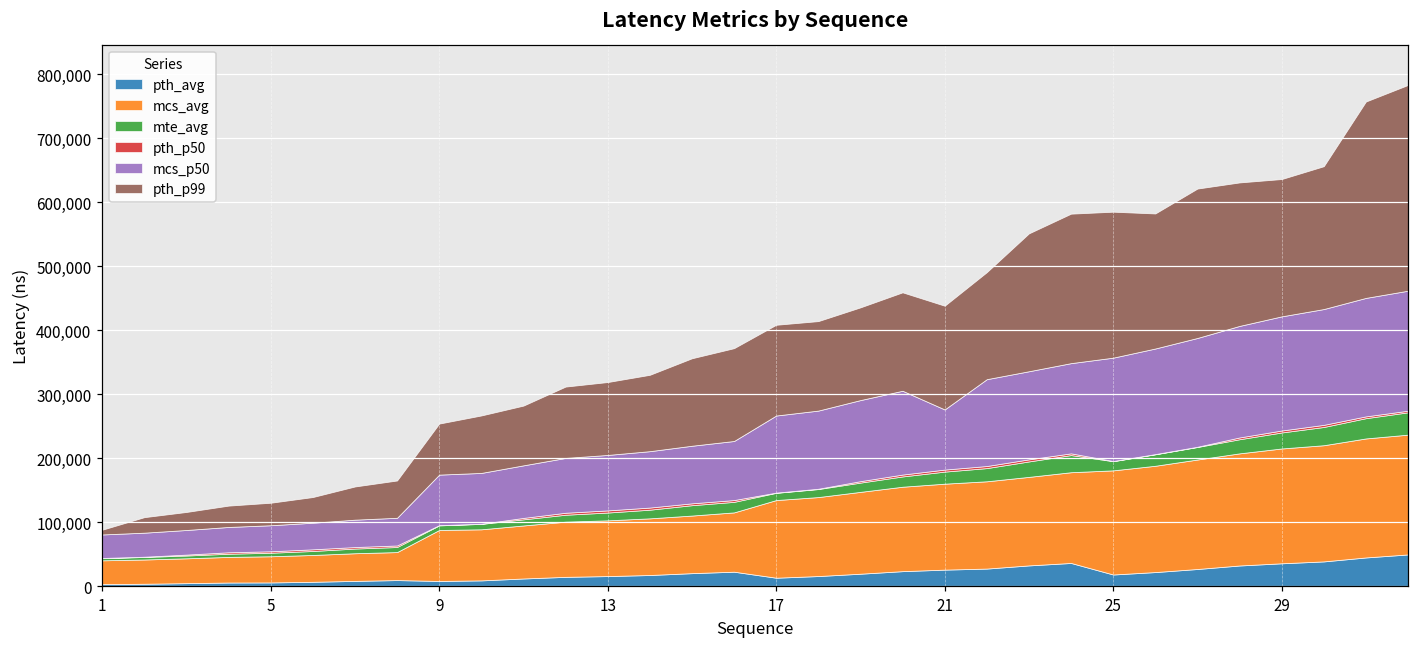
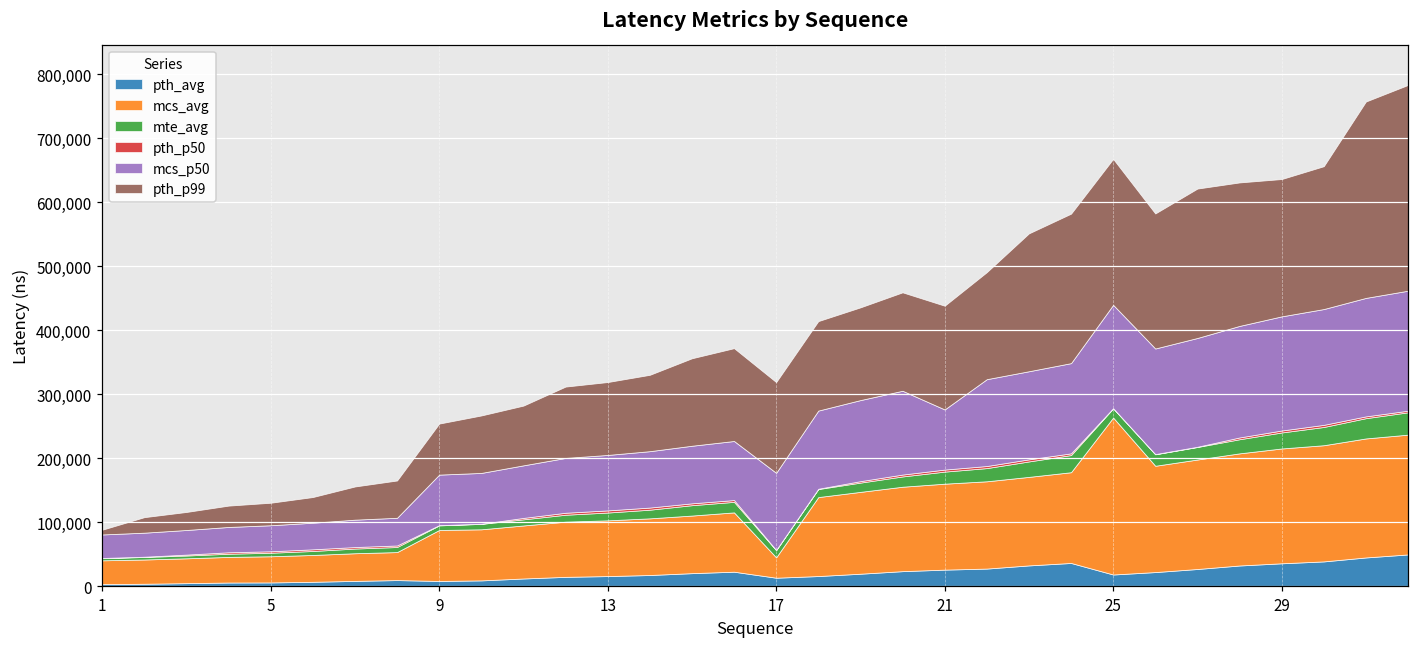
  {
    "pth_avg": {
      "5": "10,000",
      "9": "10,000",
      "13": "20,000",
      "17": "10,000",
      "21": "30,000",
      "25": "20,000",
      "29": "40,000"
    },
    "mcs_avg": {
      "5": "40,000",
      "9": "80,000",
      "13": "90,000",
-     "17": "120,000",
+     "17": "30,000",
      "21": "130,000",
-     "25": "160,000",
+     "25": "250,000",
      "29": "180,000"
    },
    "mcs_p50": {
      "1": "40,000",
      "5": "40,000",
      "9": "80,000",
      "13": "90,000",
      "17": "120,000",
      "21": "90,000",
      "25": "160,000",
      "29": "180,000"
    },
    "pth_p99": {
      "1": "10,000",
      "5": "40,000",
      "9": "80,000",
      "13": "110,000",
      "17": "140,000",
      "21": "160,000",
      "25": "230,000",
      "29": "210,000"
    }
  }
